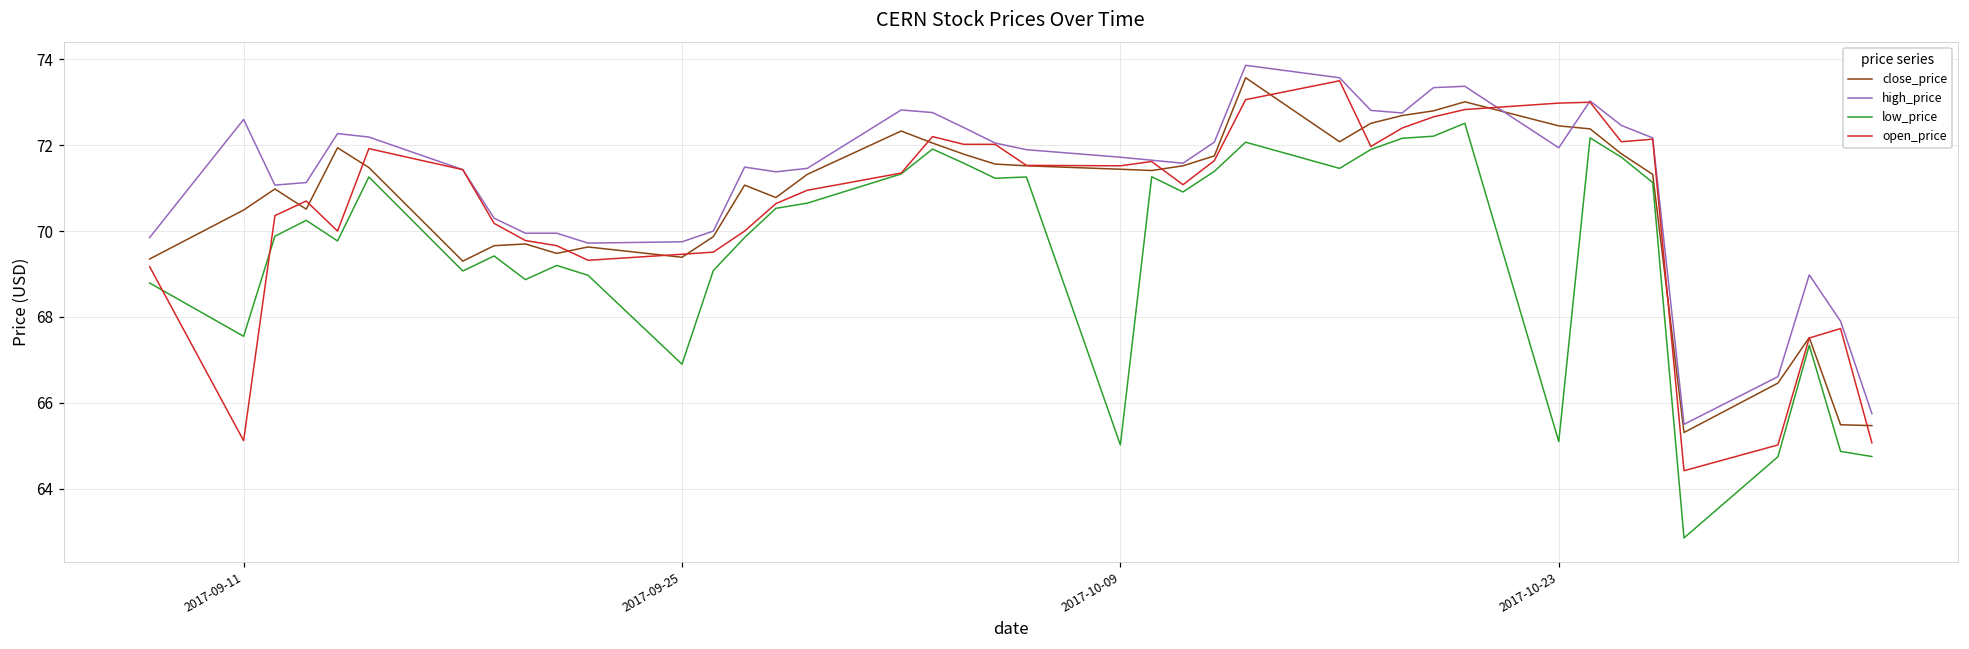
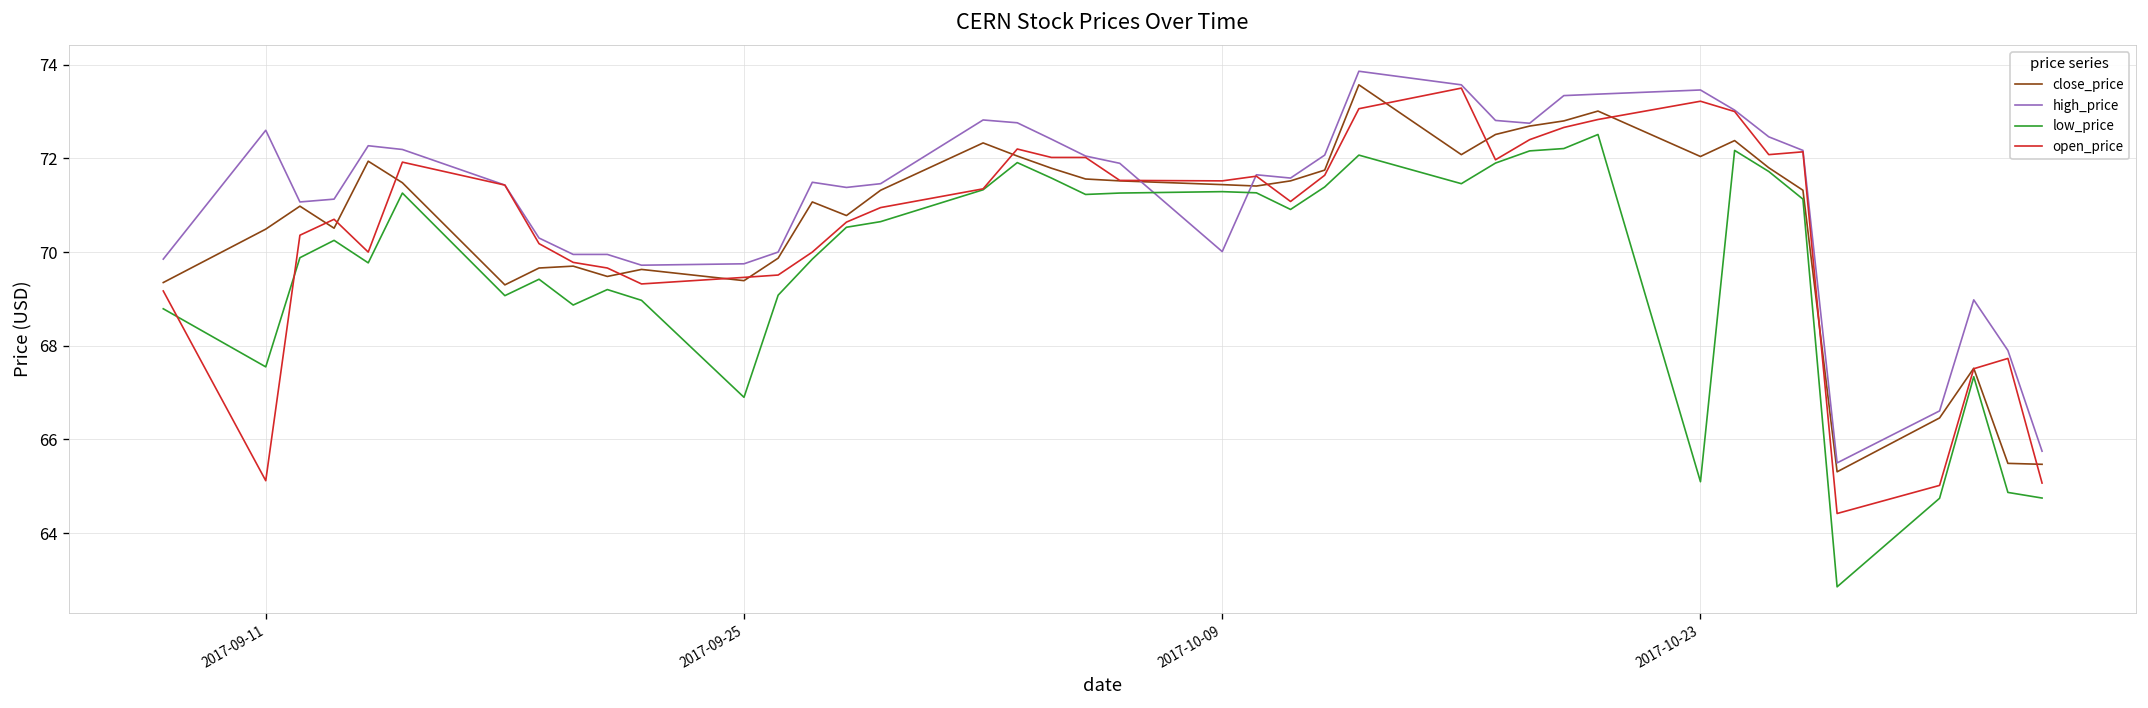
  {
    "close_price": {
      "2017-09-11": 70.5,
      "2017-09-25": 69.4,
      "2017-10-09": 71.4,
-     "2017-10-23": 72.5
+     "2017-10-23": 72.0
    },
    "high_price": {
      "2017-09-11": 72.6,
      "2017-09-25": 69.8,
-     "2017-10-09": 71.7,
-     "2017-10-23": 71.9
+     "2017-10-09": 70.0,
+     "2017-10-23": 73.5
    },
    "low_price": {
      "2017-09-11": 67.6,
      "2017-09-25": 66.9,
-     "2017-10-09": 65.0,
+     "2017-10-09": 71.3,
      "2017-10-23": 65.1
    },
    "open_price": {
      "2017-09-11": 65.1,
      "2017-09-25": 69.5,
      "2017-10-09": 71.5,
-     "2017-10-23": 73.0
+     "2017-10-23": 73.2
    }
  }
